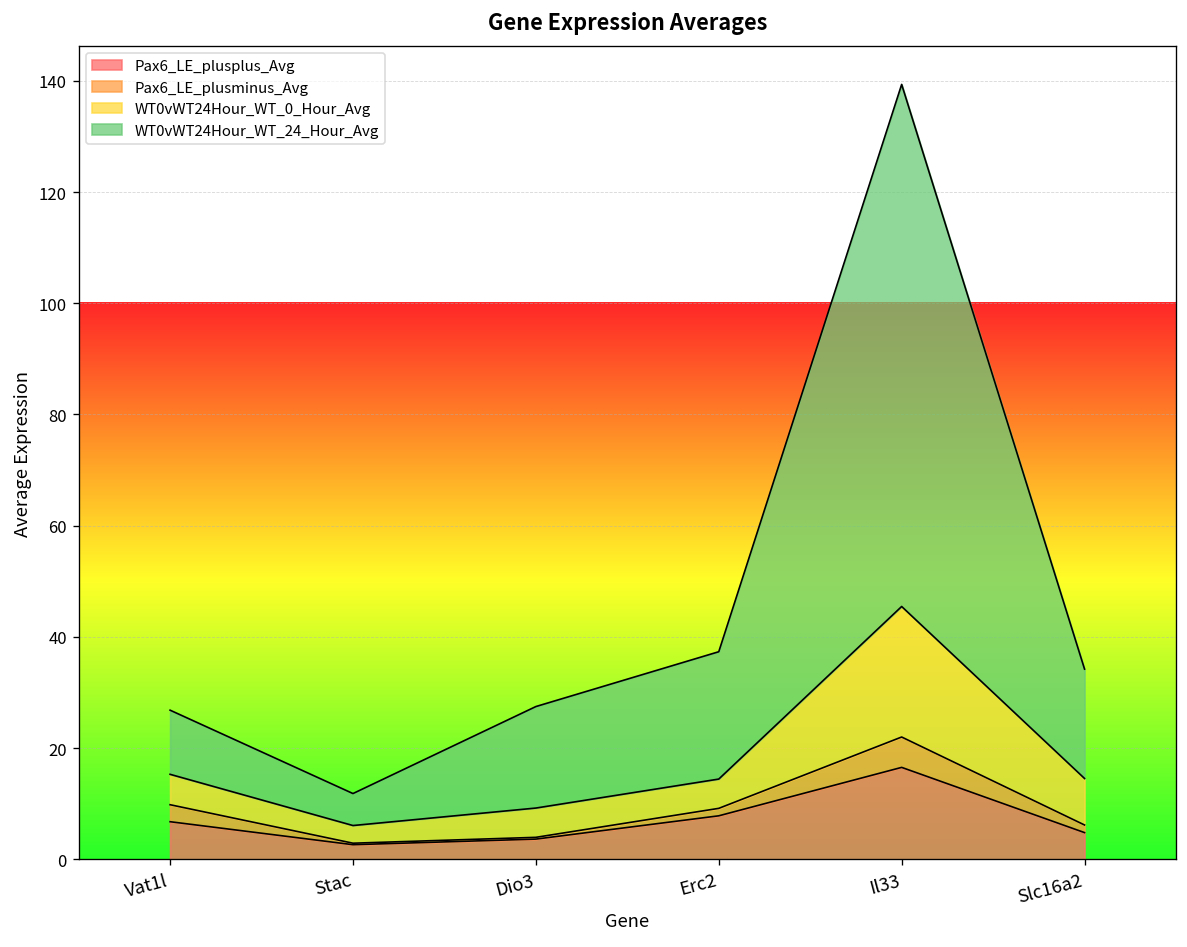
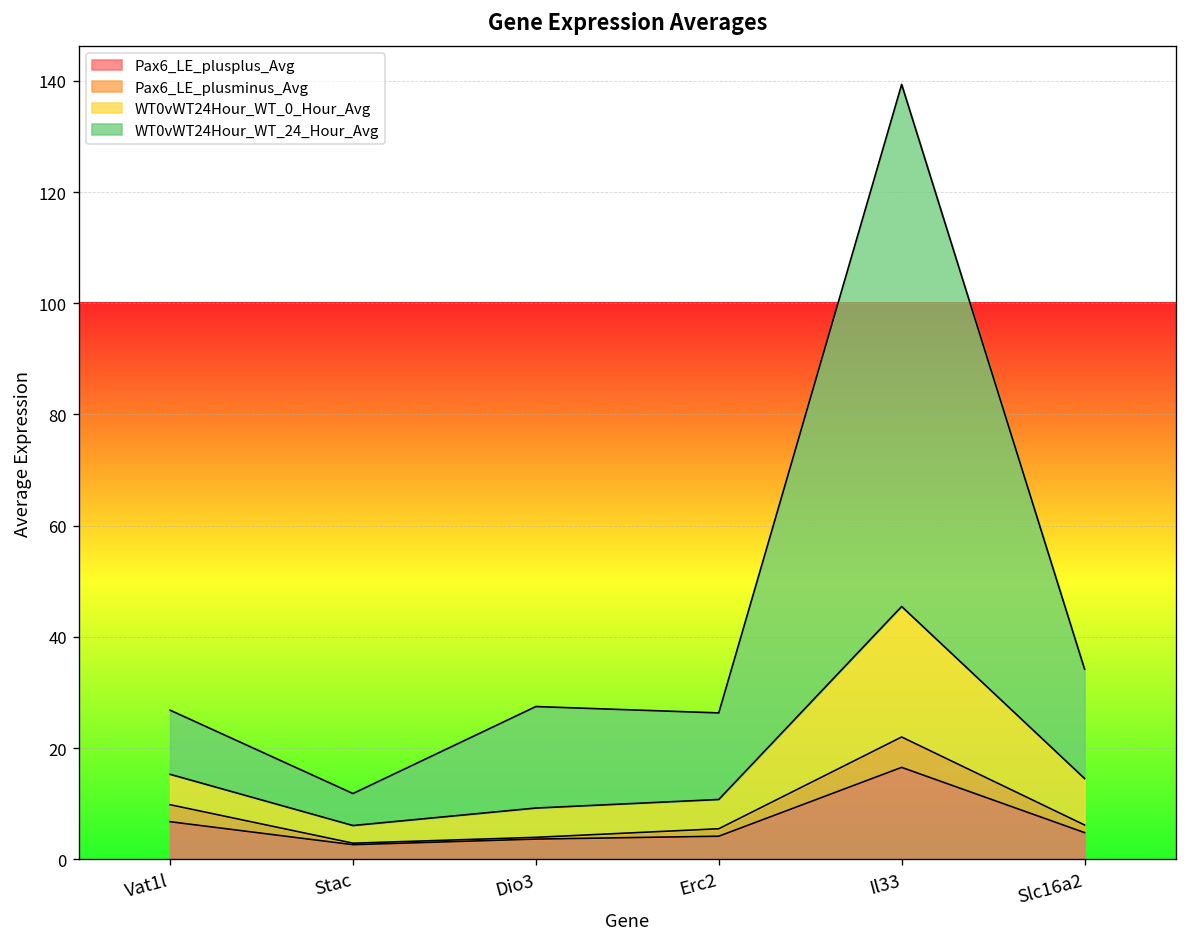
  {
    "Pax6_LE_plusplus_Avg": {
      "Vat1l": 7,
-     "Erc2": 8,
+     "Erc2": 4,
      "Il33": 17,
      "Slc16a2": 5
    },
    "WT0vWT24Hour_WT_24_Hour_Avg": {
      "Vat1l": 12,
      "Stac": 6,
      "Dio3": 18,
-     "Erc2": 23,
+     "Erc2": 16,
      "Il33": 94,
      "Slc16a2": 20
    }
  }
